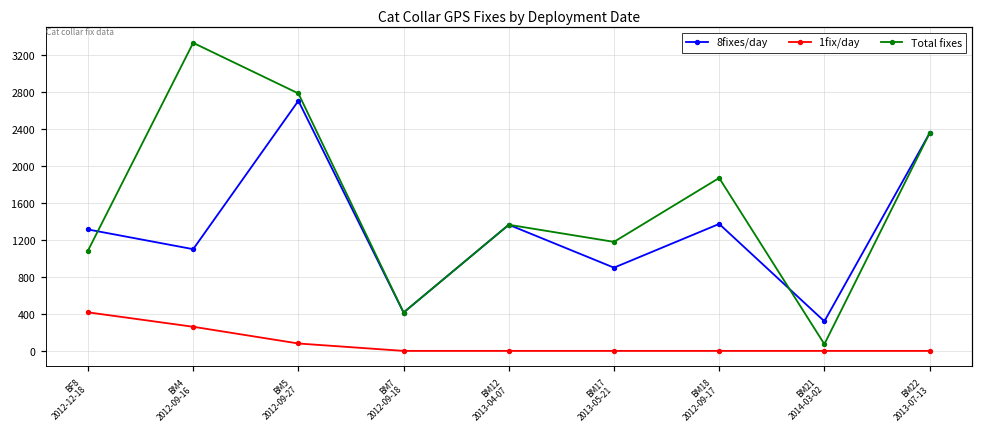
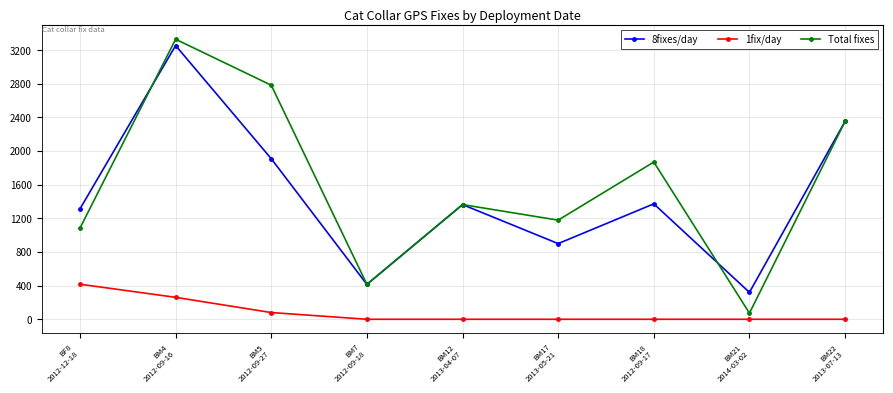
  {
    "8fixes/day": {
      "BF8 2012-12-18": 1300,
-     "BM4 2012-09-16": 1100,
-     "BM5 2012-09-27": 2700,
+     "BM4 2012-09-16": 3300,
+     "BM5 2012-09-27": 1900,
      "BM17 2013-05-21": 900,
      "BM18 2012-09-17": 1400,
      "BM21 2014-03-02": 300
    },
    "1fix/day": {
      "BF8 2012-12-18": 400,
      "BM4 2012-09-16": 300,
      "BM5 2012-09-27": 100,
      "BM7 2012-09-18": 0,
      "BM12 2013-04-07": 0,
      "BM17 2013-05-21": 0,
      "BM18 2012-09-17": 0,
      "BM21 2014-03-02": 0,
      "BM22 2013-07-13": 0
    },
    "Total fixes": {
      "BF8 2012-12-18": 1100,
      "BM4 2012-09-16": 3300,
      "BM5 2012-09-27": 2800,
      "BM17 2013-05-21": 1200,
      "BM18 2012-09-17": 1900,
      "BM21 2014-03-02": 100
    }
  }
